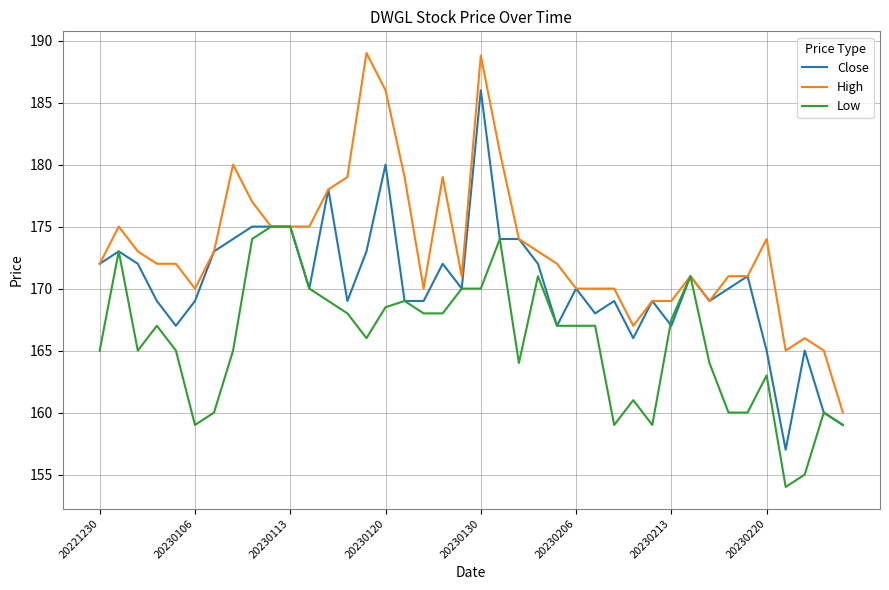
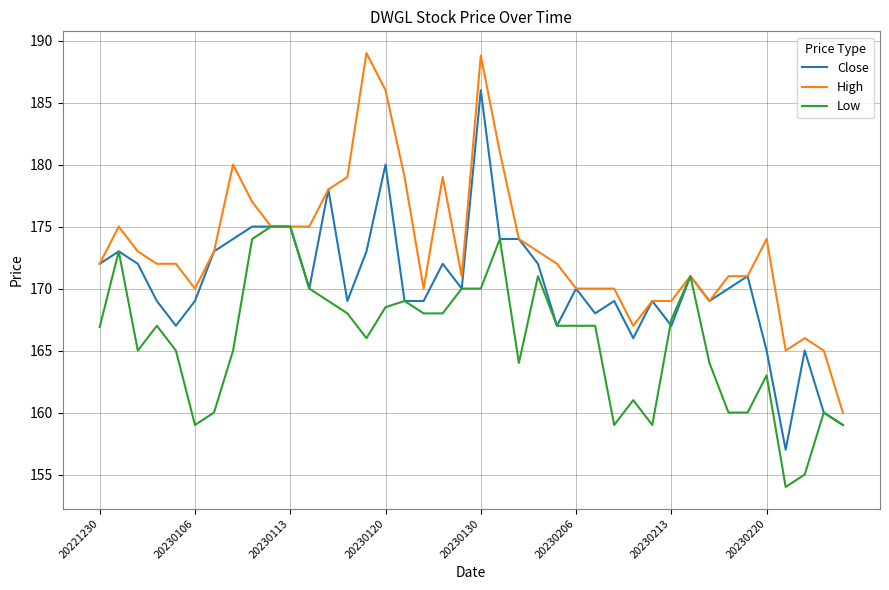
  {
    "Close": {
      "20230106": 169.0,
      "20230120": 180.0,
      "20230130": 186.0,
      "20230213": 167.0,
      "20230220": 165.0
    },
    "High": {
      "20230106": 170.0,
      "20230120": 186.0,
      "20230130": 188.8,
      "20230213": 169.0,
      "20230220": 174.0
    },
    "Low": {
-     "20221230": 165.0,
+     "20221230": 166.9,
      "20230106": 159.0,
      "20230120": 168.5,
      "20230130": 170.0,
      "20230206": 167.0,
      "20230213": 167.5,
      "20230220": 163.0
    }
  }
